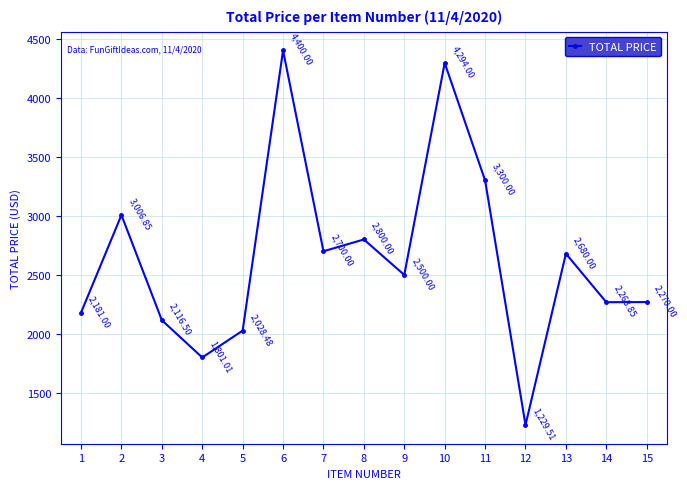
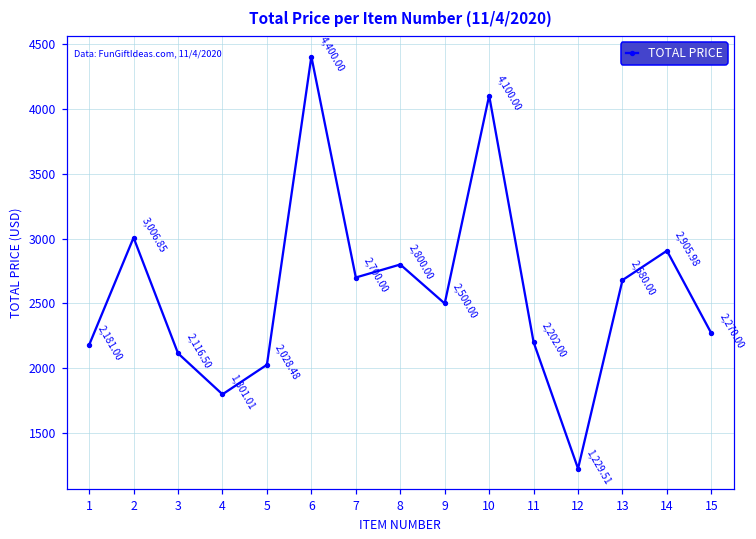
  {
    "1": "2,181.00",
    "2": "3,006.85",
    "3": "2,116.50",
    "4": "1,801.01",
    "5": "2,028.48",
    "6": "4,400.00",
    "7": "2,700.00",
    "8": "2,800.00",
    "9": "2,500.00",
-   "10": "4,294.00",
-   "11": "3,300.00",
+   "10": "4,100.00",
+   "11": "2,202.00",
    "12": "1,229.51",
    "13": "2,680.00",
-   "14": "2,268.85",
+   "14": "2,905.98",
    "15": "2,270.00"
  }
